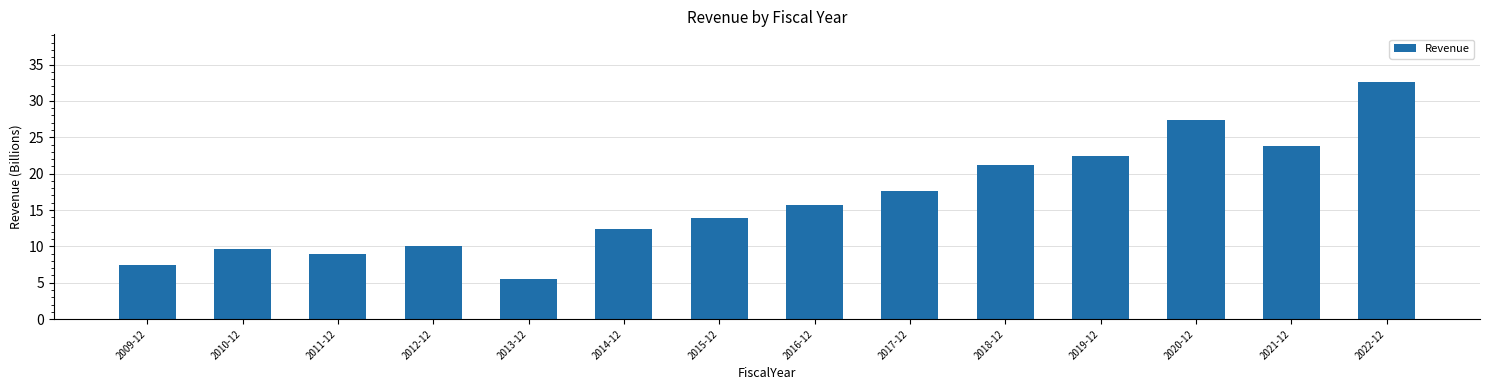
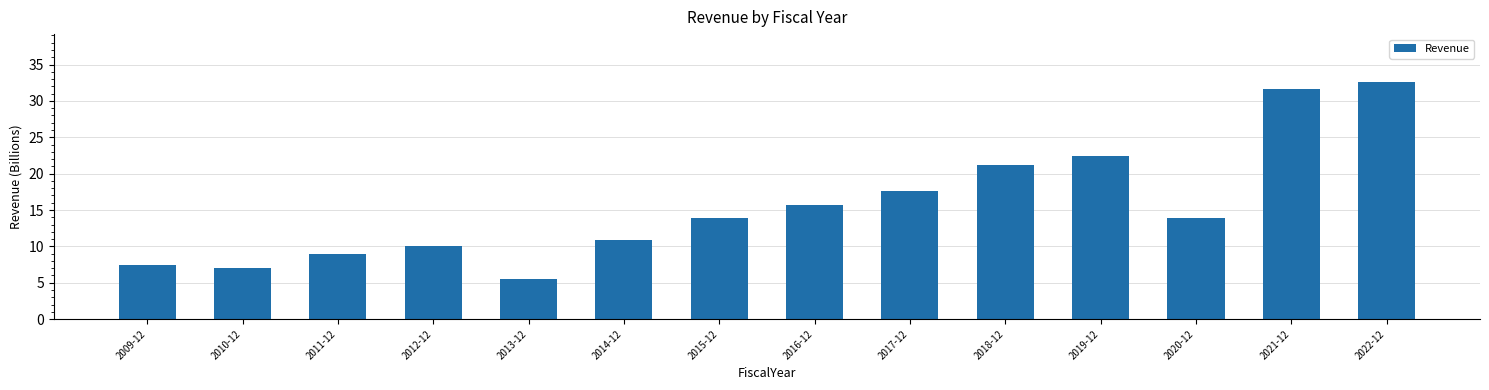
  {
    "2009-12": 7,
-   "2010-12": 10,
+   "2010-12": 7,
    "2011-12": 9,
    "2012-12": 10,
    "2013-12": 6,
-   "2014-12": 12,
+   "2014-12": 11,
    "2015-12": 14,
    "2016-12": 16,
    "2017-12": 18,
    "2018-12": 21,
    "2019-12": 22,
-   "2020-12": 27,
-   "2021-12": 24,
+   "2020-12": 14,
+   "2021-12": 32,
    "2022-12": 33
  }
